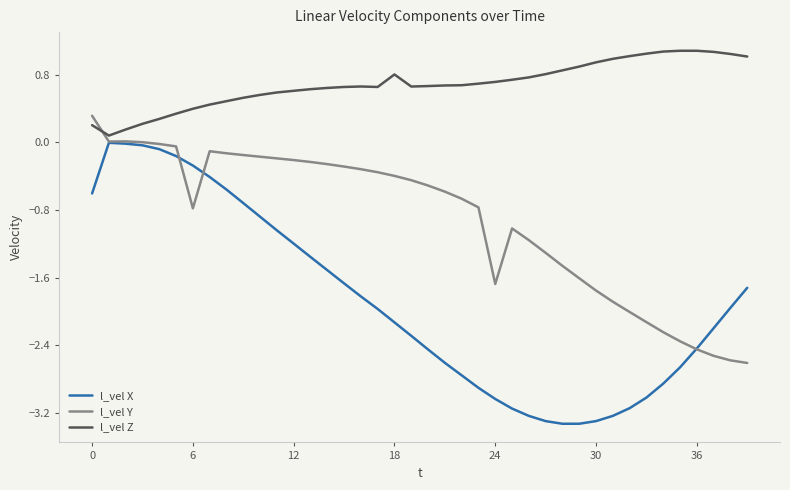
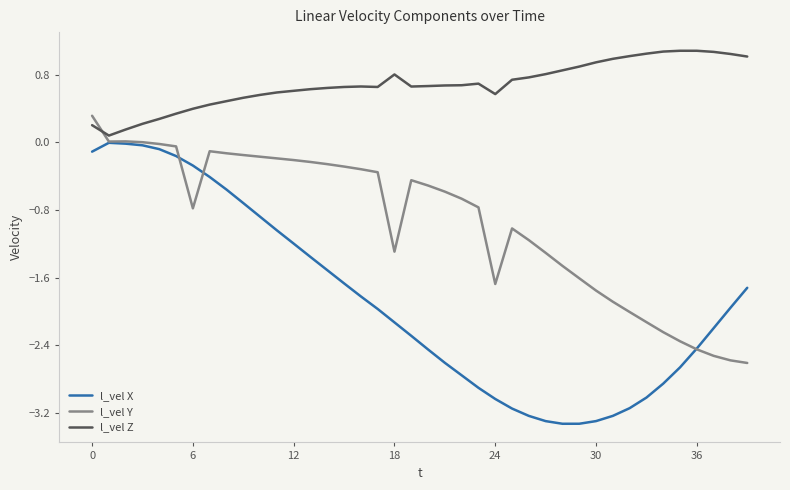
  {
    "l_vel X": {
-     "0": -0.6,
+     "0": -0.1,
      "6": -0.3,
      "12": -1.2,
      "18": -2.1,
      "24": -3.0,
      "30": -3.3
    },
    "l_vel Y": {
      "0": 0.3,
      "6": -0.8,
      "12": -0.2,
-     "18": -0.4,
+     "18": -1.3,
      "24": -1.7,
      "30": -1.8
    },
    "l_vel Z": {
      "0": 0.2,
      "6": 0.4,
      "12": 0.6,
      "18": 0.8,
-     "24": 0.7,
+     "24": 0.6,
      "30": 0.9,
      "36": 1.1
    }
  }
